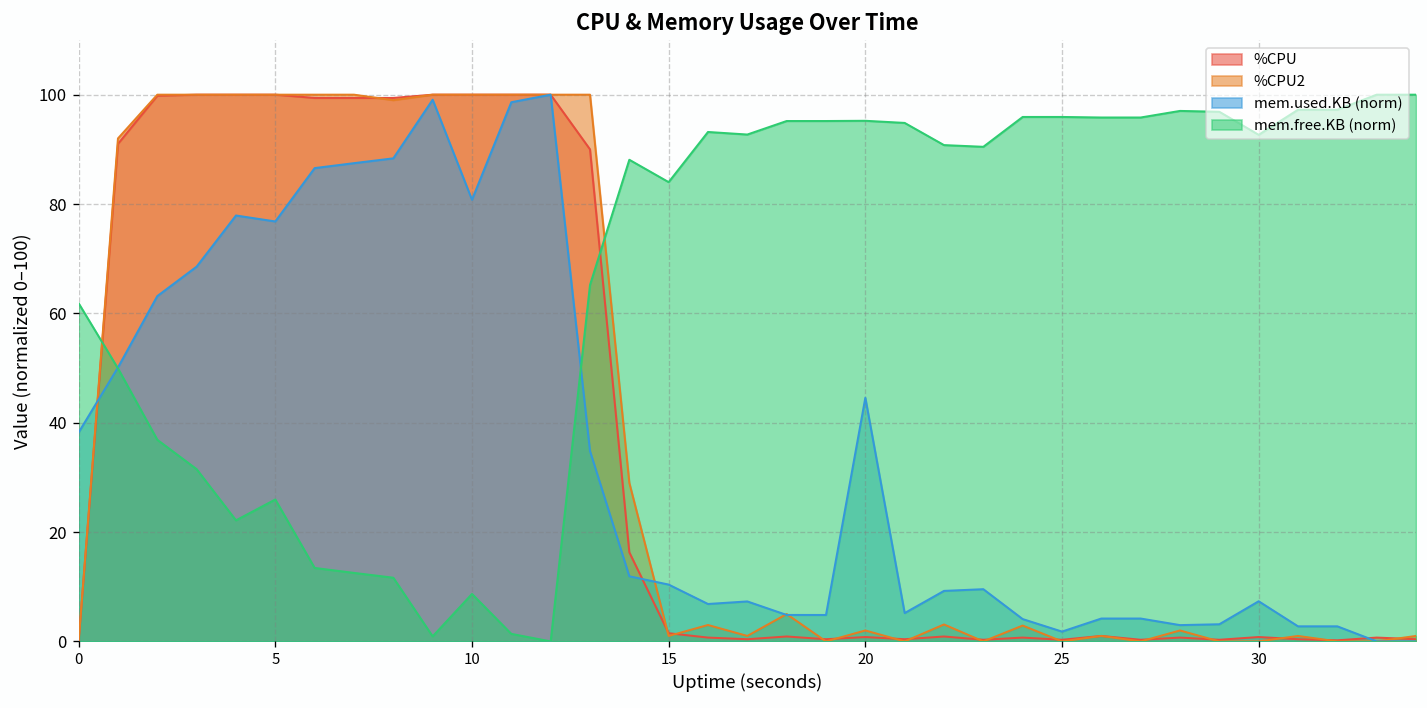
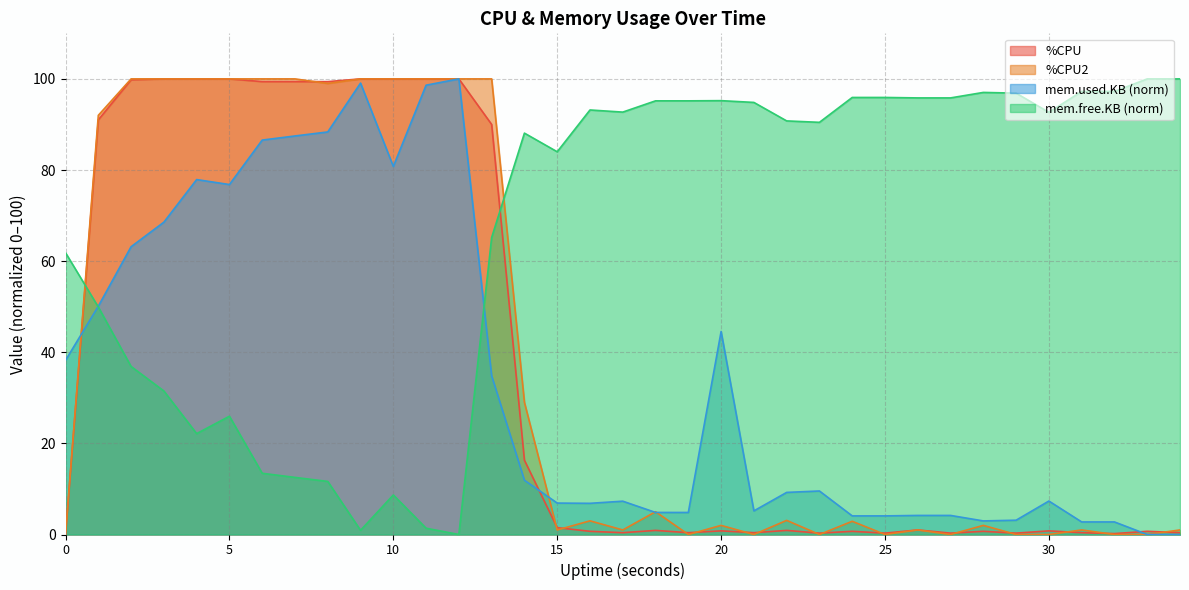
  {
    "mem.used.KB (norm)": {
      "0": 38,
      "5": 77,
      "10": 81,
-     "15": 10,
+     "15": 7,
      "20": 45,
-     "25": 2,
+     "25": 4,
      "30": 7
    },
    "mem.free.KB (norm)": {
      "0": 62,
      "5": 26,
      "10": 9,
      "15": 84,
      "20": 95,
      "25": 96
    }
  }
